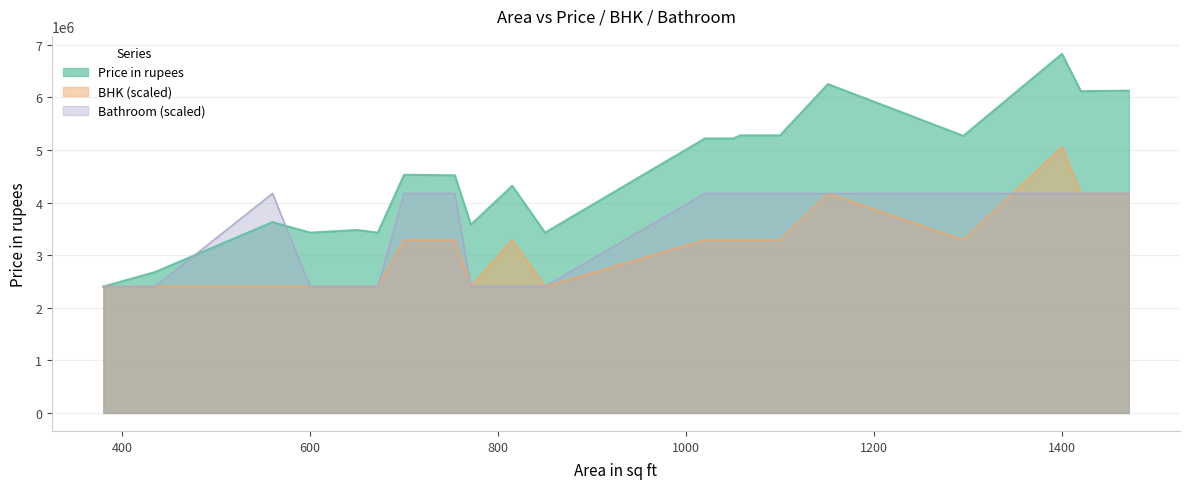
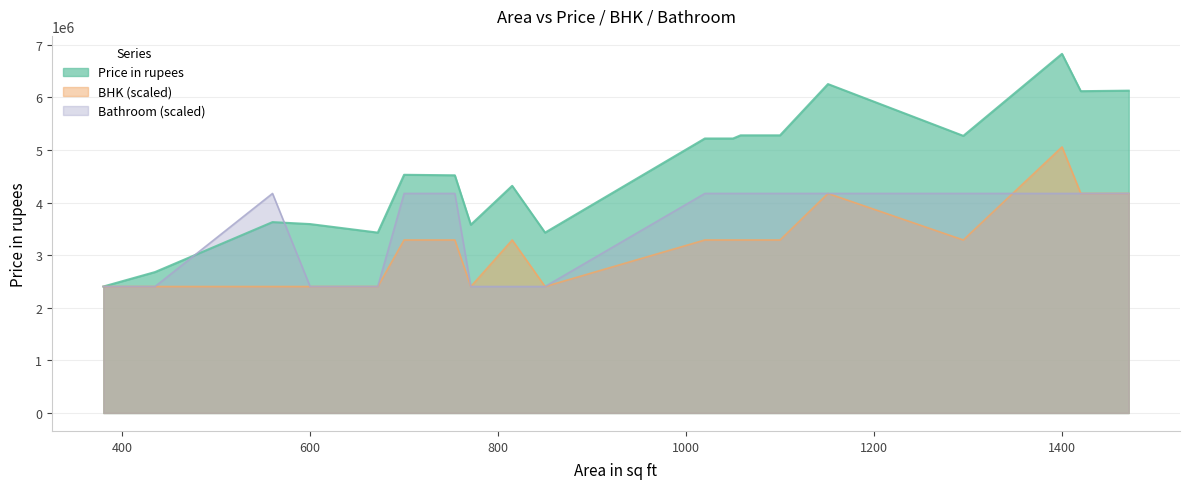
  {
    "Price in rupees": {
-     "600": 3400000,
+     "600": 3600000,
      "1400": 6800000
    },
    "BHK (scaled)": {
      "1400": 5100000
    },
    "Bathroom (scaled)": {
      "1400": 4200000
    }
  }
